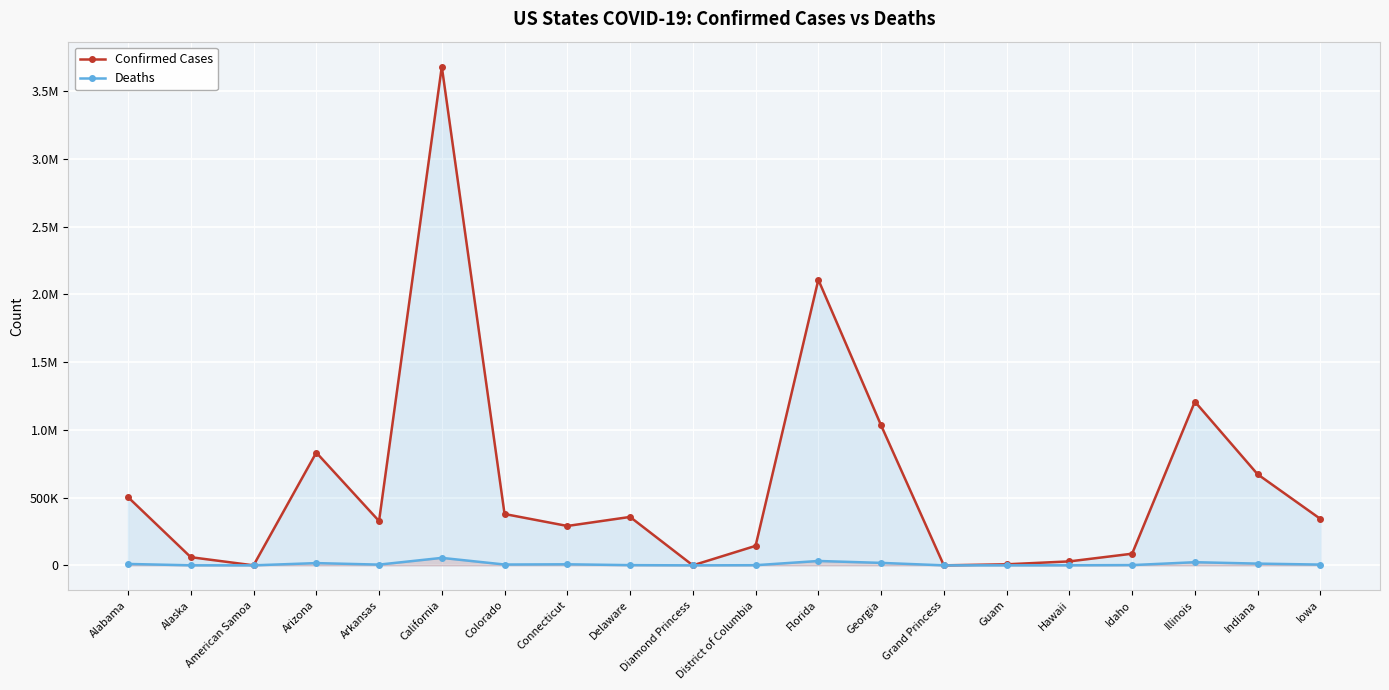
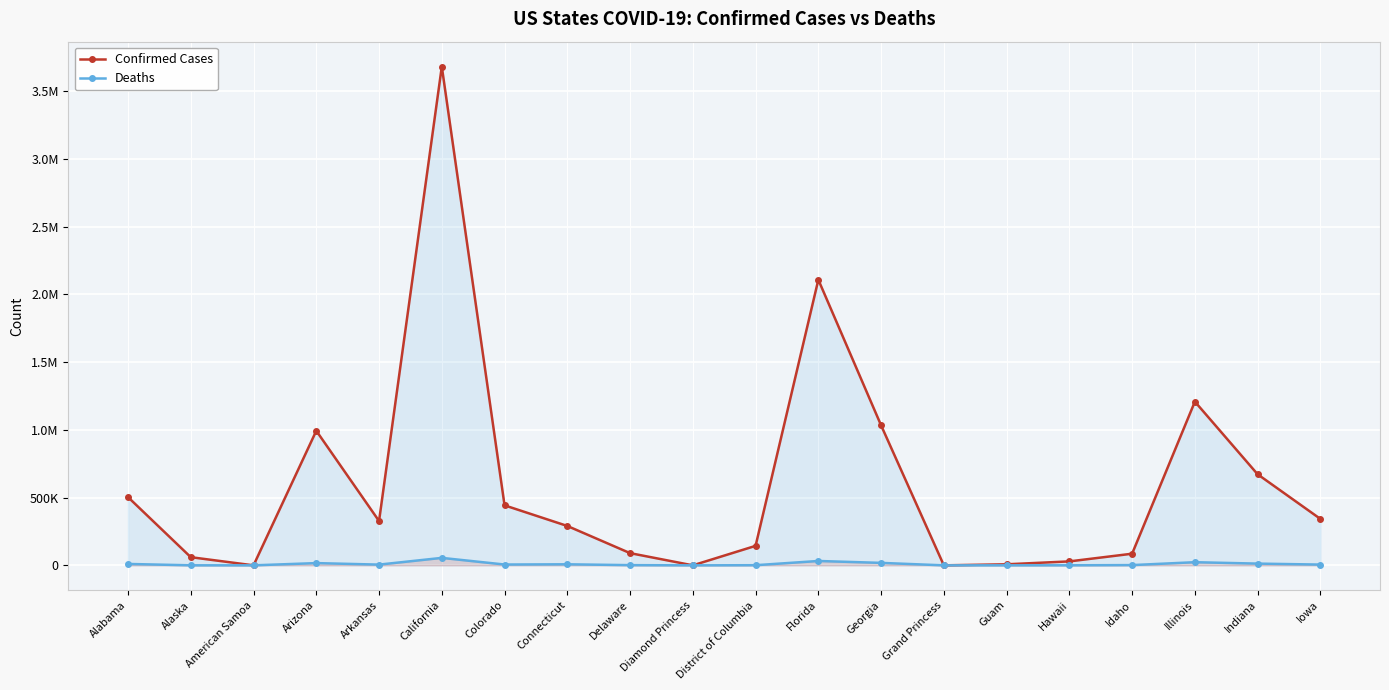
  {
    "Confirmed Cases": {
      "Alabama": 500000,
      "Alaska": 60000,
-     "Arizona": 830000,
+     "Arizona": 990000,
      "Arkansas": 330000,
      "California": 3680000,
-     "Colorado": 380000,
+     "Colorado": 440000,
      "Connecticut": 290000,
-     "Delaware": 360000,
+     "Delaware": 90000,
      "District of Columbia": 140000,
      "Florida": 2110000,
      "Georgia": 1030000,
      "Hawaii": 30000,
      "Idaho": 90000,
      "Illinois": 1210000,
      "Indiana": 670000,
      "Iowa": 340000
    },
    "Deaths": {
      "Alabama": 10000,
      "Alaska": 0,
      "Arizona": 20000,
      "Arkansas": 10000,
      "California": 60000,
      "Colorado": 10000,
      "Connecticut": 10000,
      "Delaware": 0,
      "District of Columbia": 0,
      "Florida": 30000,
      "Georgia": 20000,
      "Hawaii": 0,
      "Idaho": 0,
      "Illinois": 20000,
      "Indiana": 10000,
      "Iowa": 10000
    }
  }
